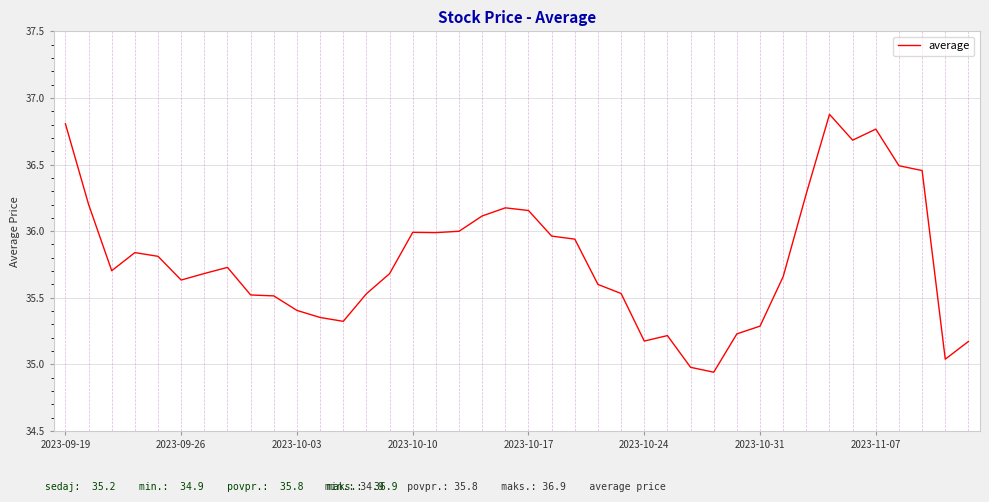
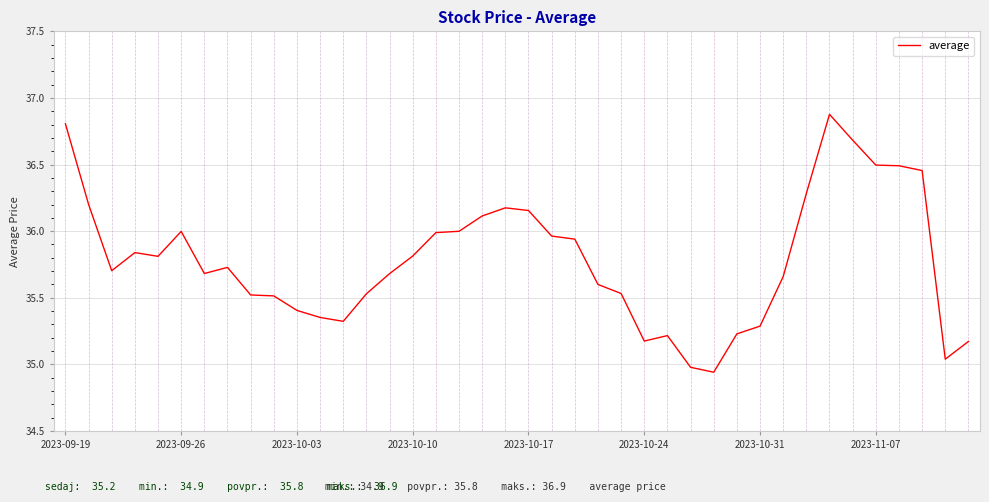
  {
    "2023-09-19": 36.81,
-   "2023-09-26": 35.63,
+   "2023-09-26": 36.00,
    "2023-10-03": 35.41,
-   "2023-10-10": 35.99,
+   "2023-10-10": 35.81,
    "2023-10-17": 36.16,
    "2023-10-24": 35.18,
    "2023-10-31": 35.29,
-   "2023-11-07": 36.77
+   "2023-11-07": 36.50
  }
